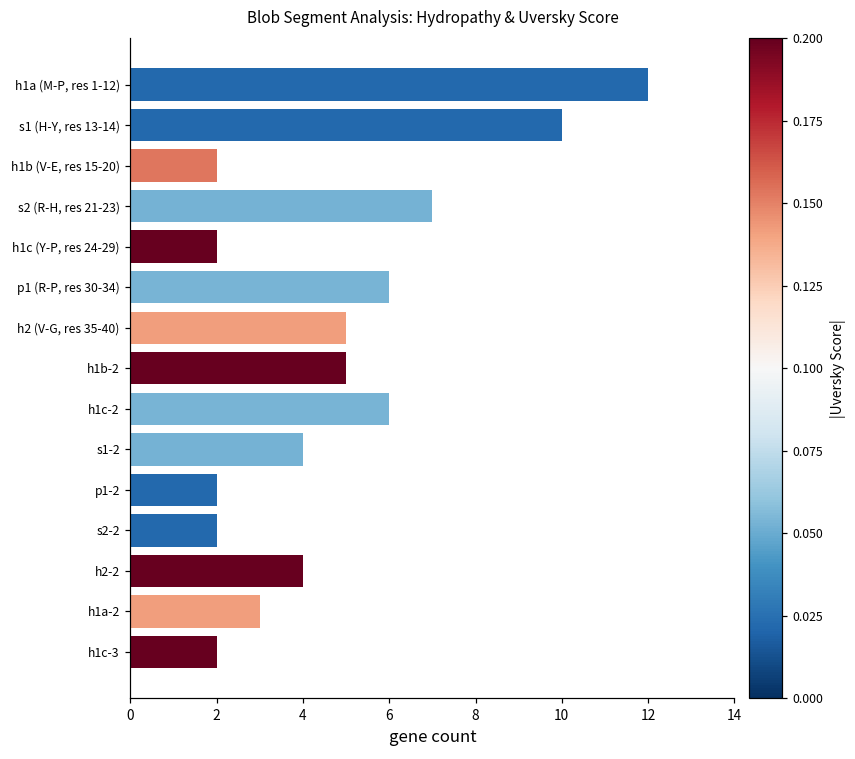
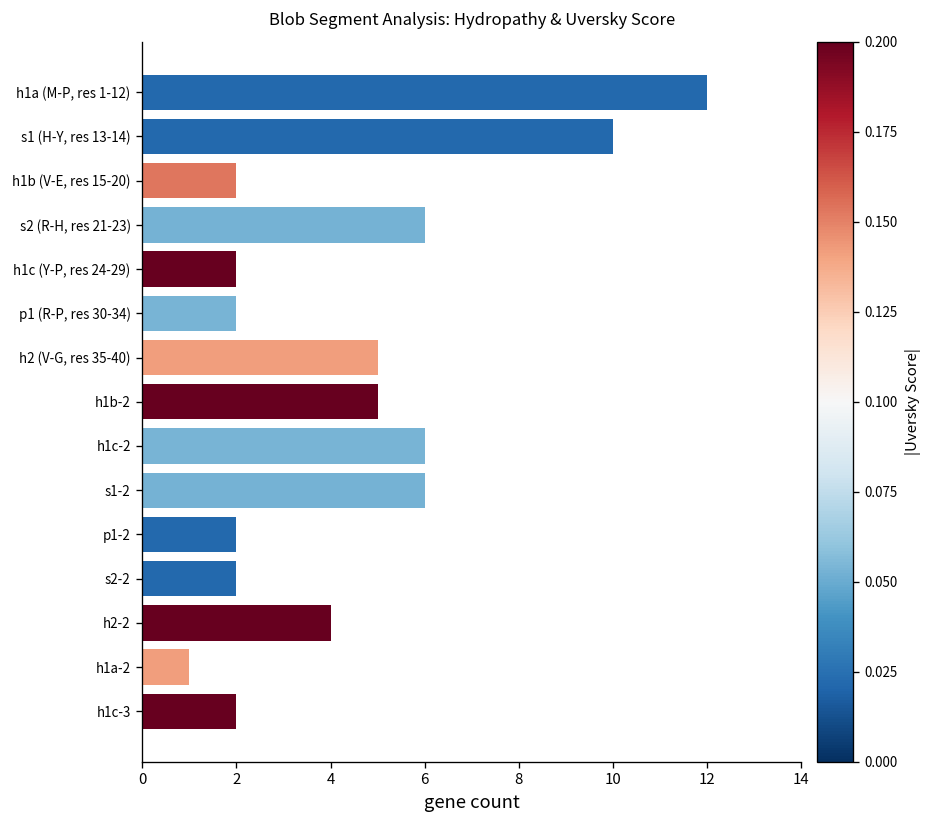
  {
    "h1a (M-P, res 1-12)": 12,
    "s1 (H-Y, res 13-14)": 10,
    "h1b (V-E, res 15-20)": 2,
-   "s2 (R-H, res 21-23)": 7,
+   "s2 (R-H, res 21-23)": 6,
    "h1c (Y-P, res 24-29)": 2,
-   "p1 (R-P, res 30-34)": 6,
+   "p1 (R-P, res 30-34)": 2,
    "h2 (V-G, res 35-40)": 5,
    "h1b-2": 5,
    "h1c-2": 6,
-   "s1-2": 4,
+   "s1-2": 6,
    "p1-2": 2,
    "s2-2": 2,
    "h2-2": 4,
-   "h1a-2": 3,
+   "h1a-2": 1,
    "h1c-3": 2
  }
